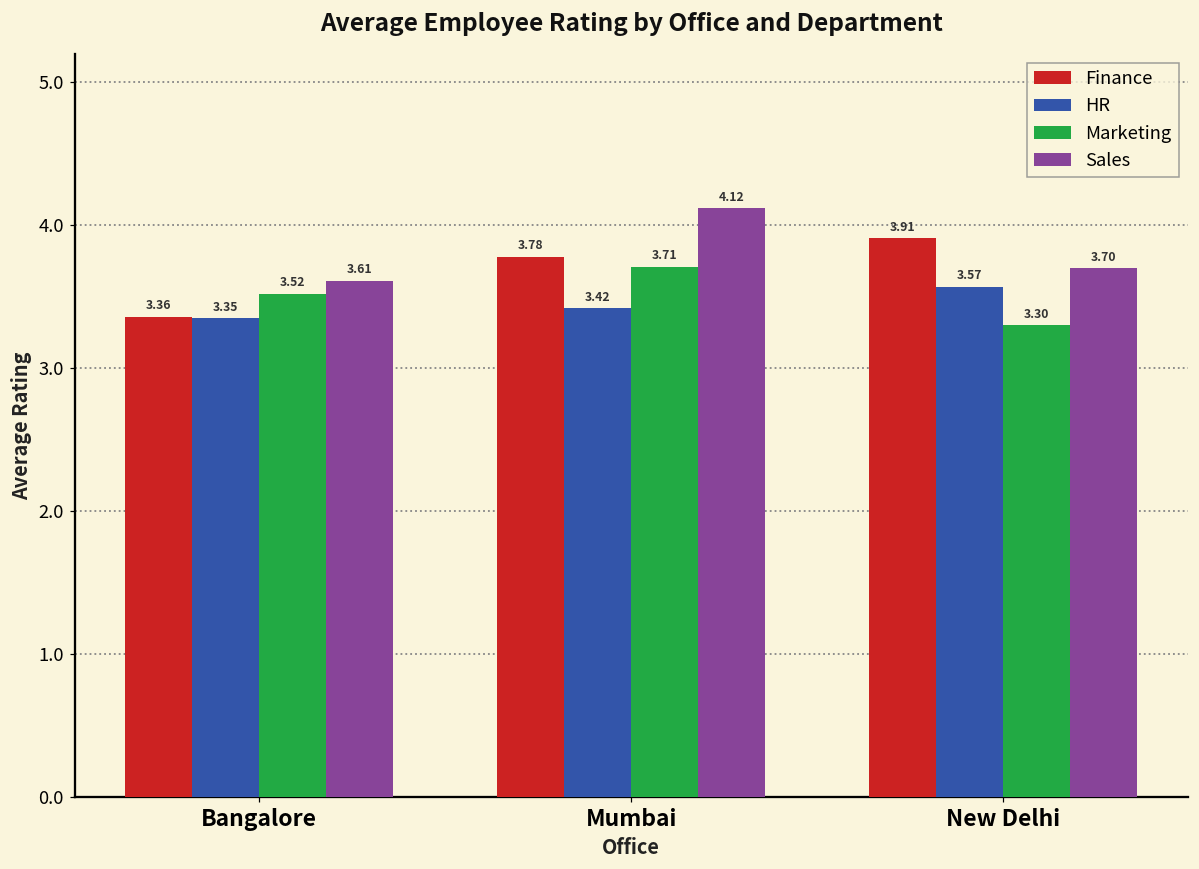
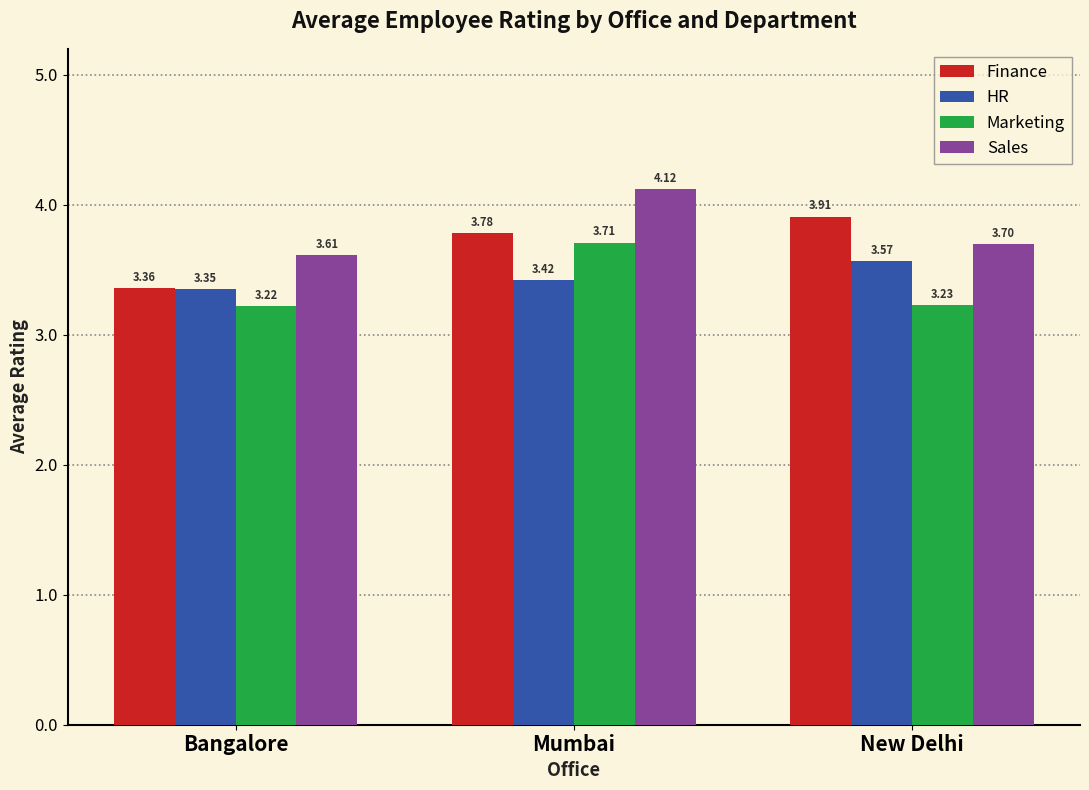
  {
    "Finance": {
      "Bangalore": 3.36,
      "Mumbai": 3.78,
      "New Delhi": 3.91
    },
    "HR": {
      "Bangalore": 3.35,
      "Mumbai": 3.42,
      "New Delhi": 3.57
    },
    "Marketing": {
-     "Bangalore": 3.52,
+     "Bangalore": 3.22,
      "Mumbai": 3.71,
-     "New Delhi": 3.30
+     "New Delhi": 3.23
    },
    "Sales": {
      "Bangalore": 3.61,
      "Mumbai": 4.12,
      "New Delhi": 3.70
    }
  }
